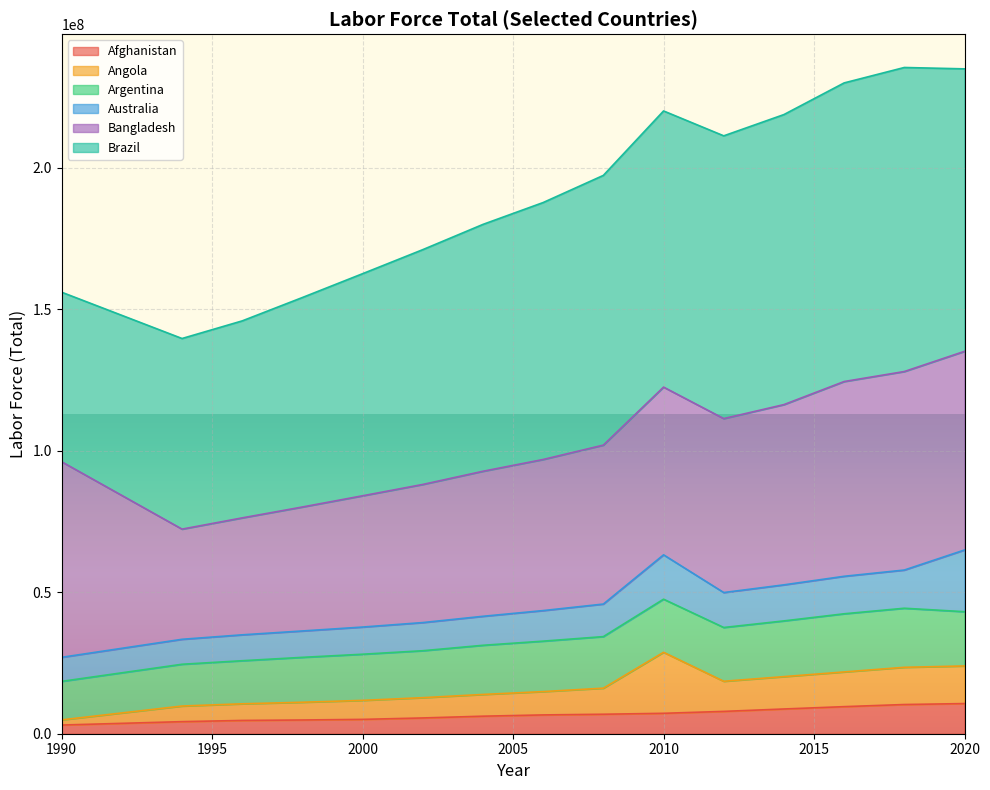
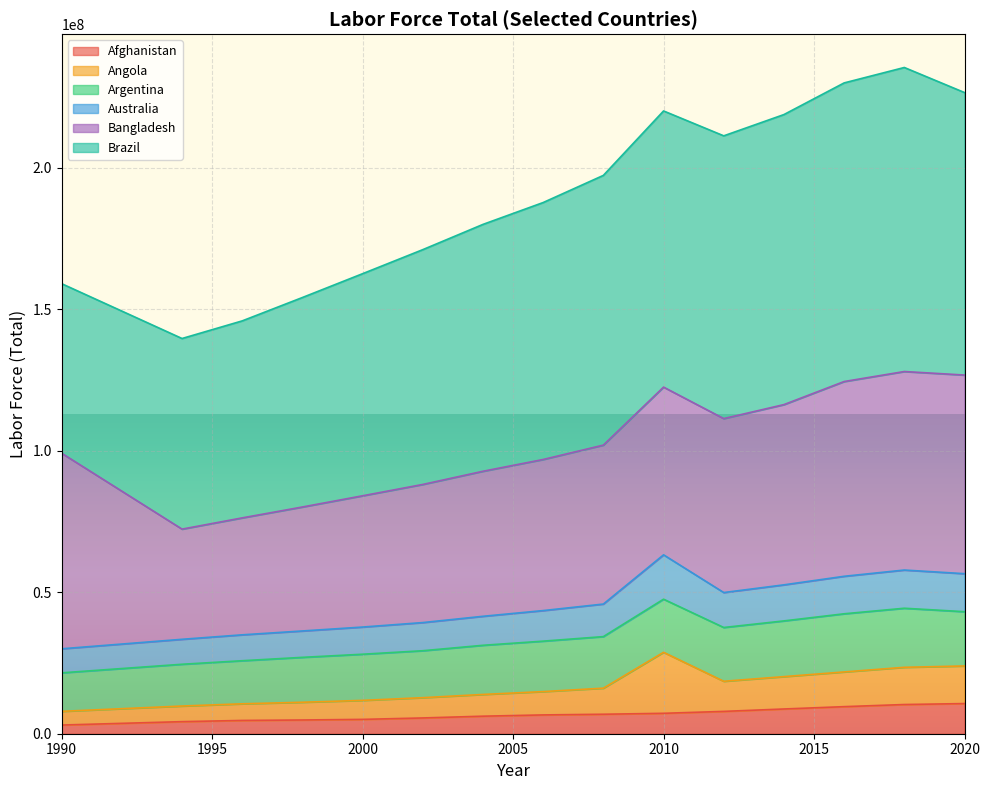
  {
    "Afghanistan": {
      "1990": 3000000,
      "2000": 5000000,
      "2010": 7000000,
      "2020": 11000000
    },
    "Angola": {
-     "1990": 2000000,
+     "1990": 5000000,
      "2000": 7000000,
      "2010": 22000000,
      "2020": 13000000
    },
    "Australia": {
      "1990": 8000000,
      "2000": 10000000,
      "2010": 16000000,
-     "2020": 22000000
+     "2020": 13000000
    },
    "Bangladesh": {
      "1990": 69000000,
      "2000": 46000000,
      "2010": 59000000,
      "2020": 70000000
    }
  }
